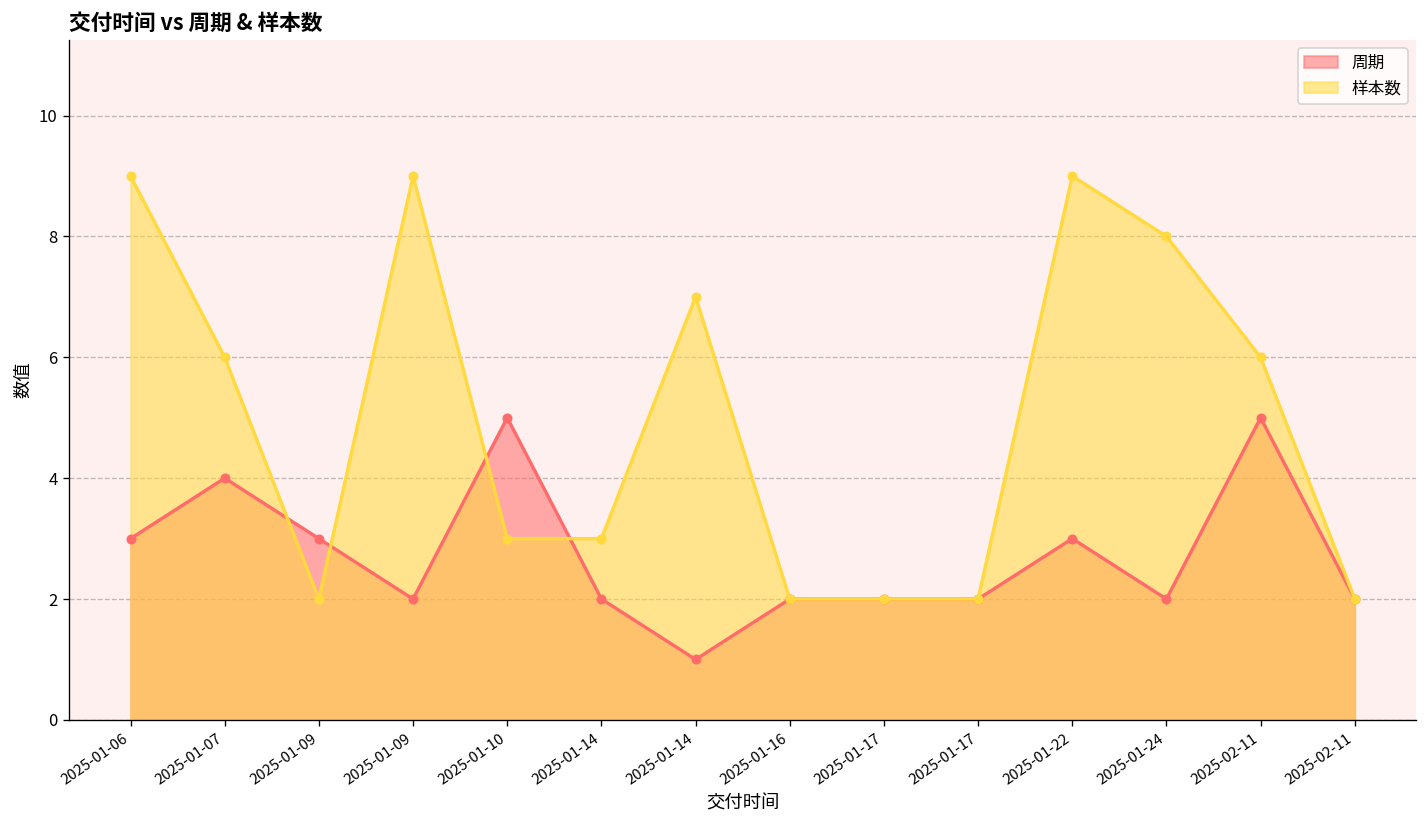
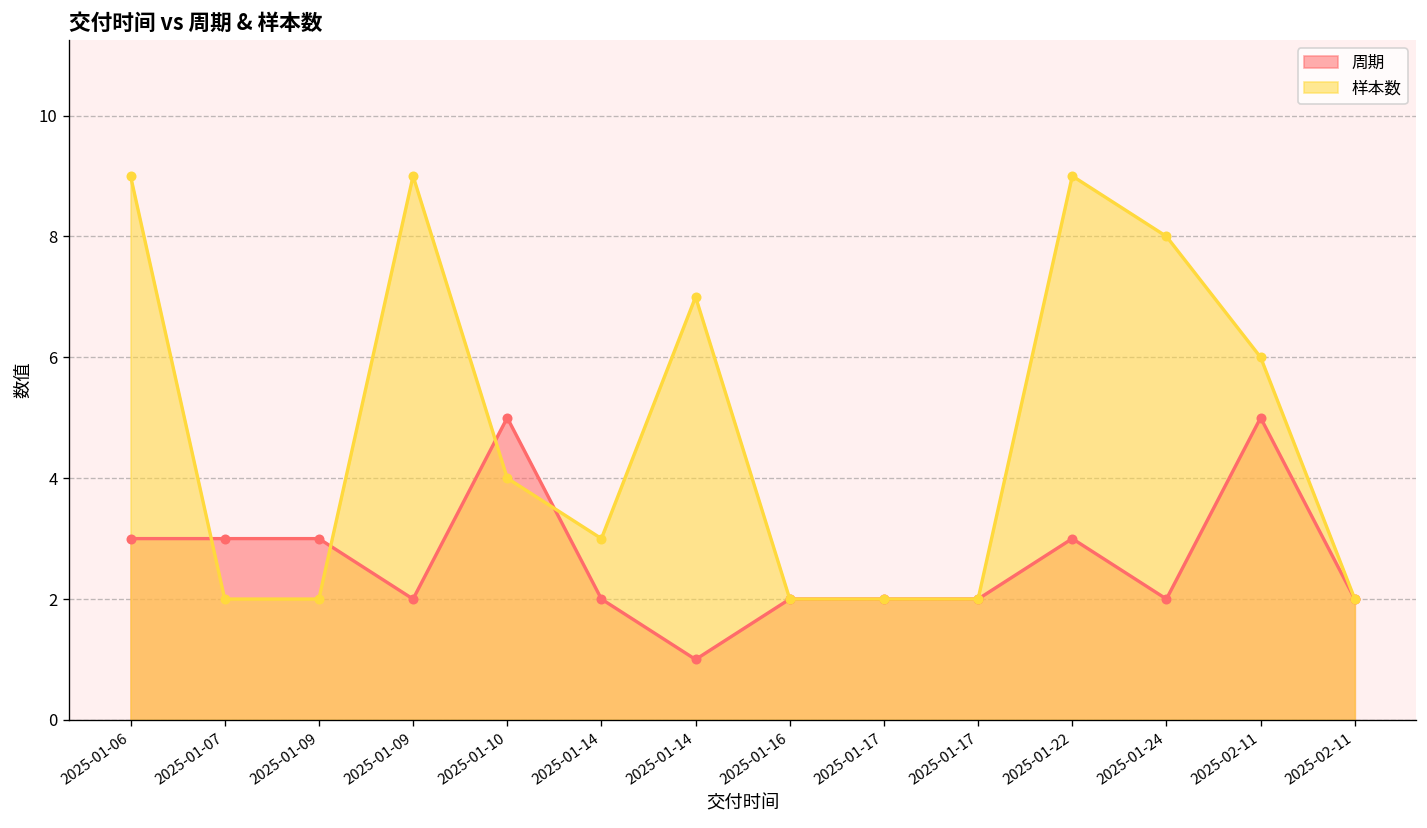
  {
    "周期": {
      "2025-01-06": 3,
-     "2025-01-07": 4,
+     "2025-01-07": 3,
      "2025-01-10": 5,
      "2025-01-22": 3,
      "2025-01-24": 2
    },
    "样本数": {
      "2025-01-06": 9,
-     "2025-01-07": 6,
-     "2025-01-10": 3,
+     "2025-01-07": 2,
+     "2025-01-10": 4,
      "2025-01-22": 9,
      "2025-01-24": 8
    }
  }
